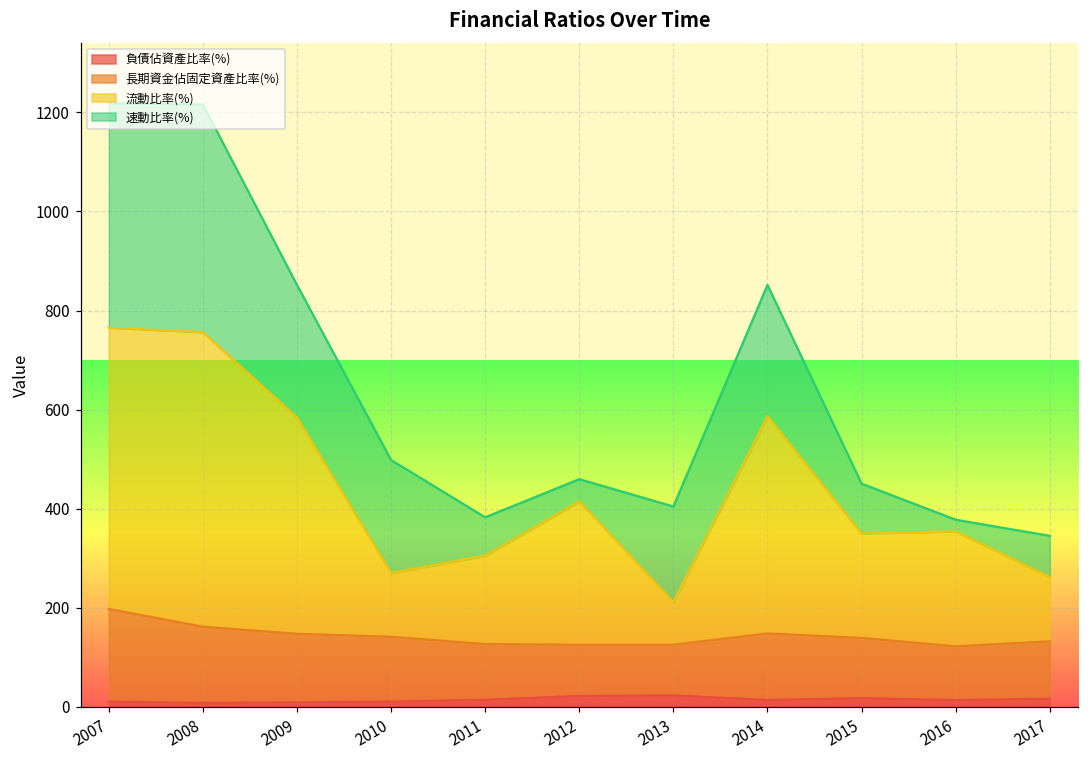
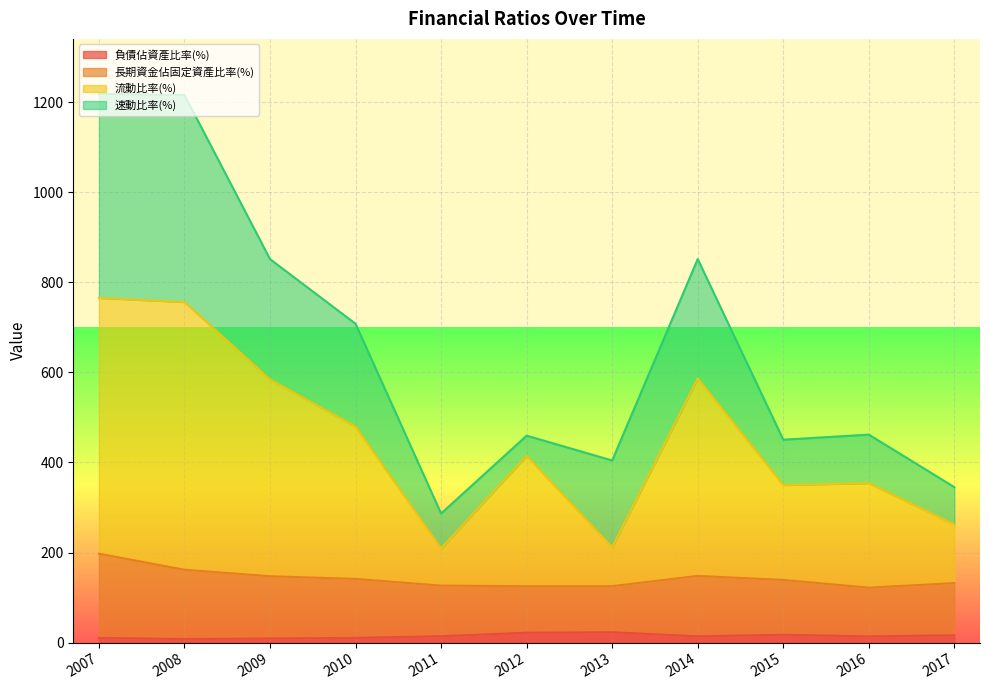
  {
    "流動比率(%)": {
      "2007": 570,
      "2008": 590,
      "2009": 440,
-     "2010": 130,
-     "2011": 180,
+     "2010": 340,
+     "2011": 80,
      "2012": 290,
      "2013": 90,
      "2014": 440,
      "2015": 210,
      "2016": 230,
      "2017": 130
    },
    "速動比率(%)": {
      "2009": 270,
      "2010": 230,
      "2011": 80,
      "2012": 40,
      "2013": 190,
      "2014": 260,
      "2015": 100,
-     "2016": 20,
+     "2016": 110,
      "2017": 80
    }
  }
